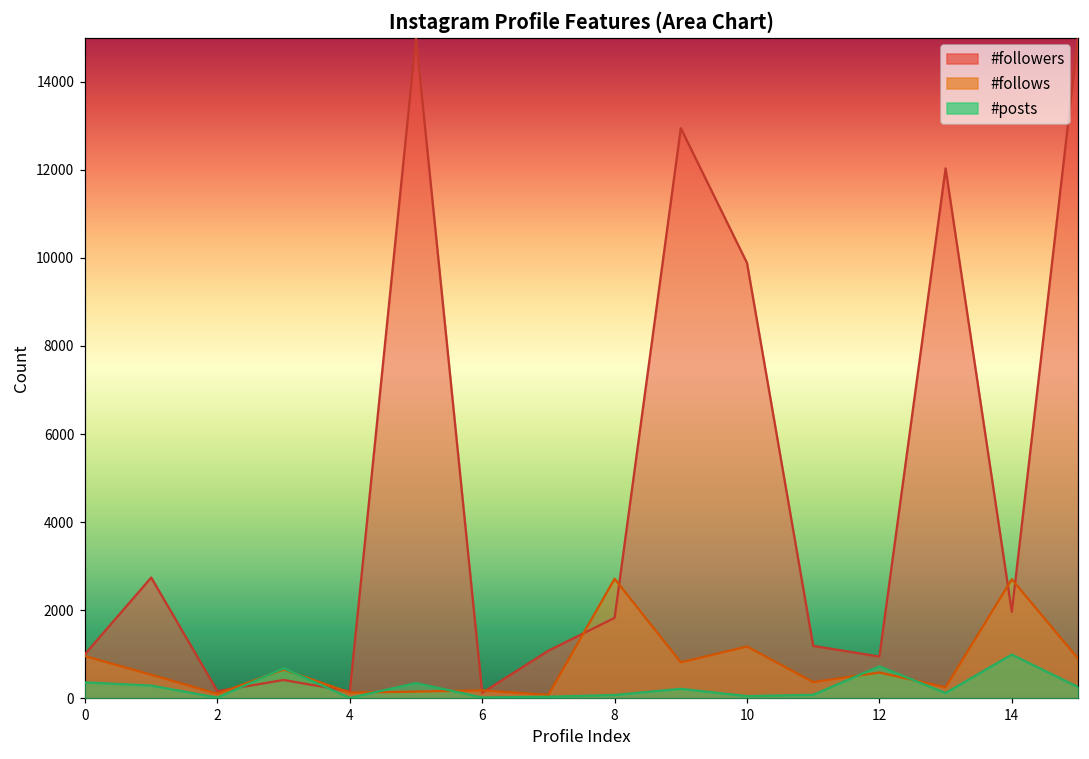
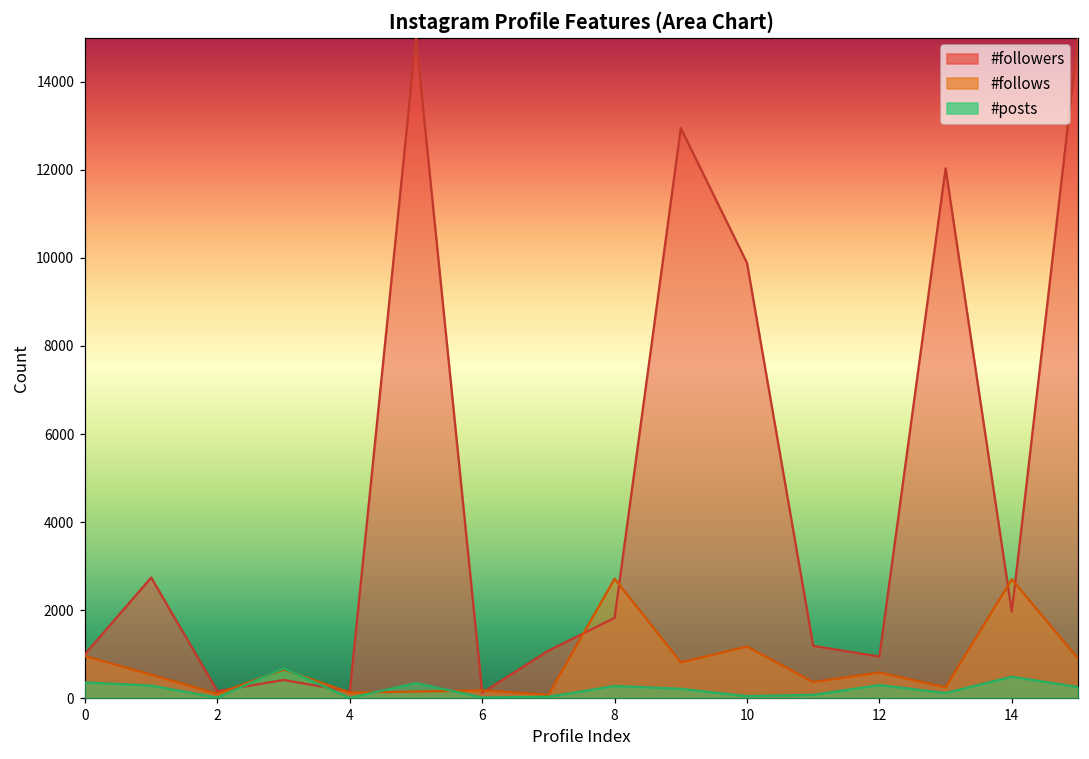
  {
    "#posts": {
      "0": 400,
      "2": 0,
      "4": 0,
      "6": 0,
-     "8": 100,
+     "8": 300,
      "10": 0,
-     "12": 700,
-     "14": 1000
+     "12": 300,
+     "14": 500
    }
  }
